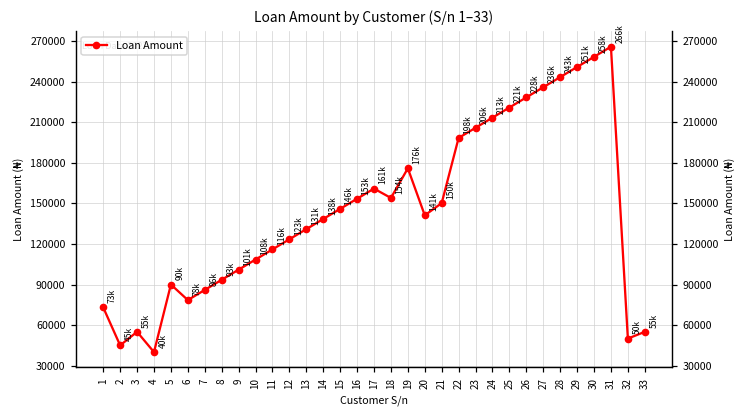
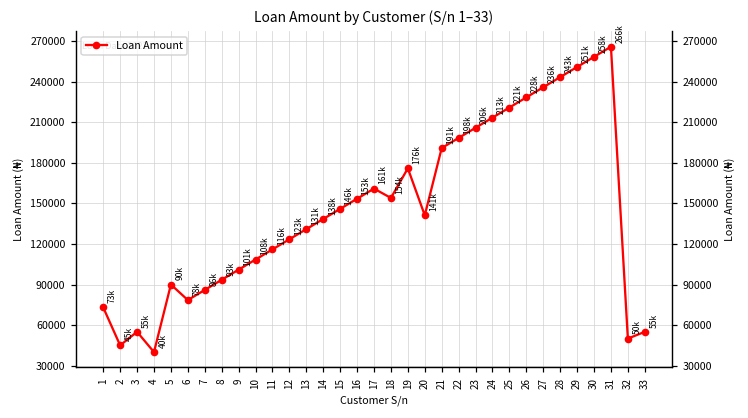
  {
    "1": "73k",
    "2": "45k",
    "3": "55k",
    "4": "40k",
    "5": "90k",
    "6": "78k",
    "7": "86k",
    "8": "93k",
    "9": "101k",
    "10": "108k",
    "11": "116k",
    "12": "123k",
    "13": "131k",
    "14": "138k",
    "15": "146k",
    "16": "153k",
    "17": "161k",
    "18": "154k",
    "19": "176k",
    "20": "141k",
-   "21": "150k",
+   "21": "191k",
    "22": "198k",
    "23": "206k",
    "24": "213k",
    "25": "221k",
    "26": "228k",
    "27": "236k",
    "28": "243k",
    "29": "251k",
    "30": "258k",
    "31": "266k",
    "32": "50k",
    "33": "55k"
  }
